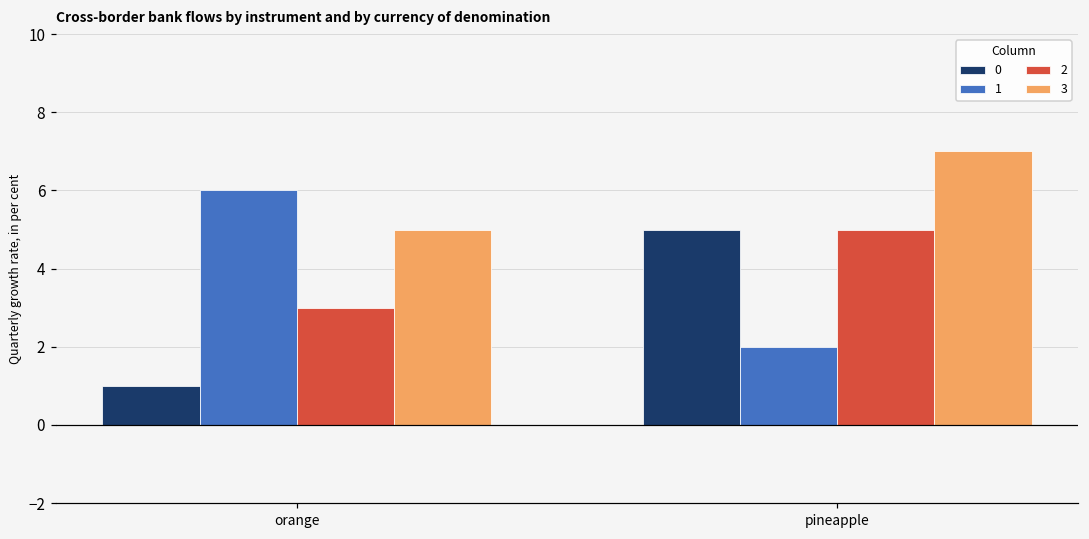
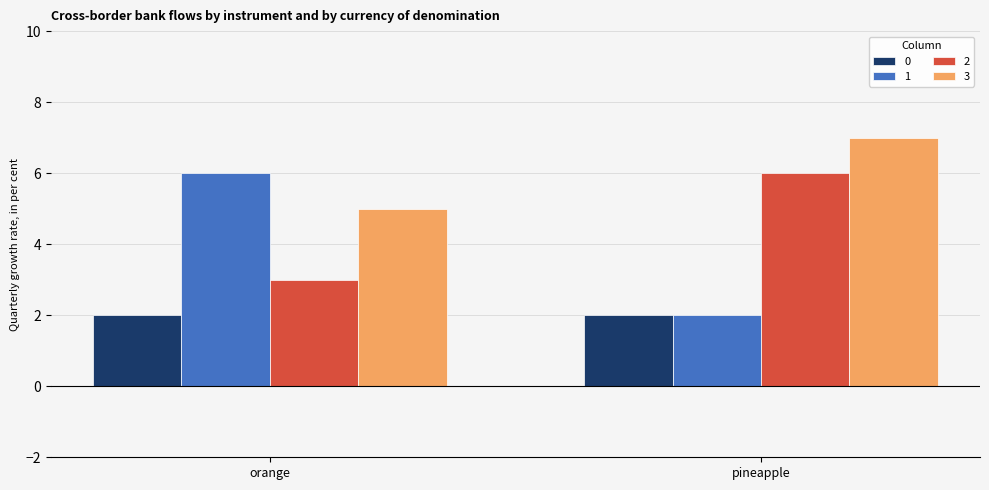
  {
    "0": {
-     "orange": 1,
-     "pineapple": 5
+     "orange": 2,
+     "pineapple": 2
    },
    "1": {
      "orange": 6,
      "pineapple": 2
    },
    "2": {
      "orange": 3,
-     "pineapple": 5
+     "pineapple": 6
    },
    "3": {
      "orange": 5,
      "pineapple": 7
    }
  }
